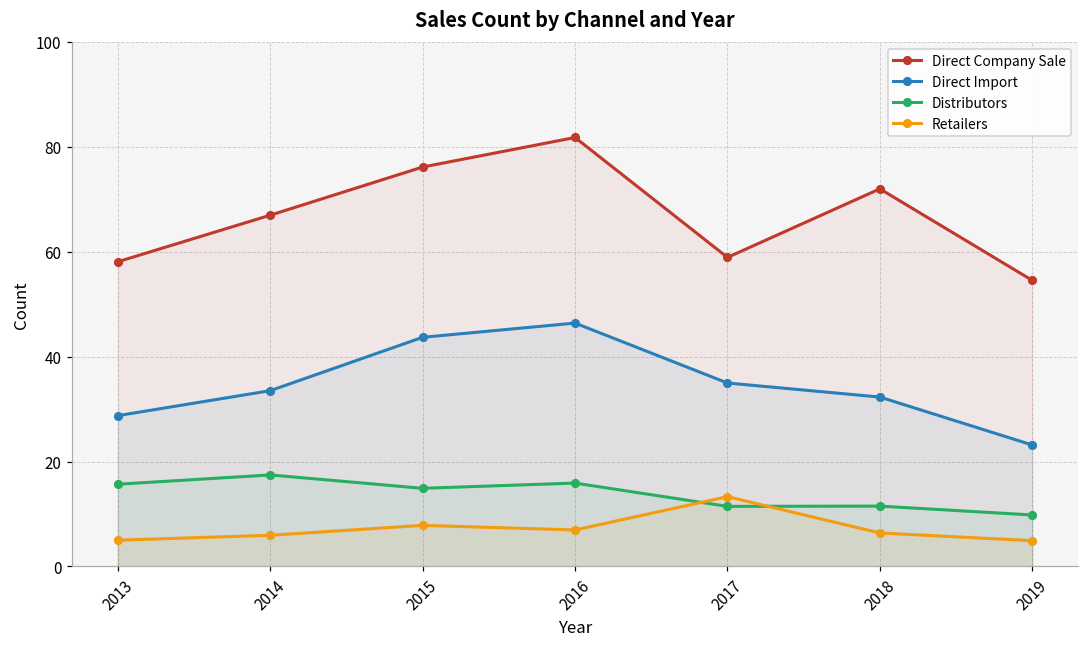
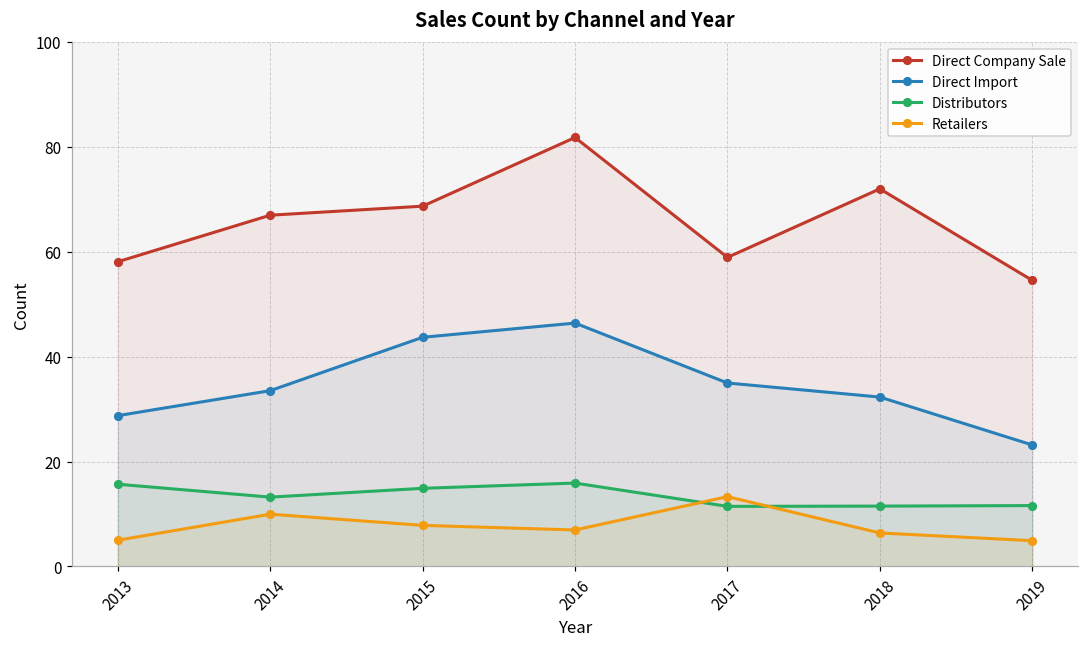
  {
    "Direct Company Sale": {
      "2013": 58,
      "2014": 67,
-     "2015": 76,
+     "2015": 69,
      "2016": 82,
      "2017": 59,
      "2018": 72,
      "2019": 55
    },
    "Direct Import": {
      "2013": 29,
      "2014": 34,
      "2015": 44,
      "2016": 46,
      "2017": 35,
      "2018": 32,
      "2019": 23
    },
    "Distributors": {
      "2013": 16,
-     "2014": 17,
+     "2014": 13,
      "2015": 15,
      "2016": 16,
      "2017": 11,
      "2018": 12,
-     "2019": 10
+     "2019": 12
    },
    "Retailers": {
      "2013": 5,
-     "2014": 6,
+     "2014": 10,
      "2015": 8,
      "2016": 7,
      "2017": 13,
      "2018": 6,
      "2019": 5
    }
  }
